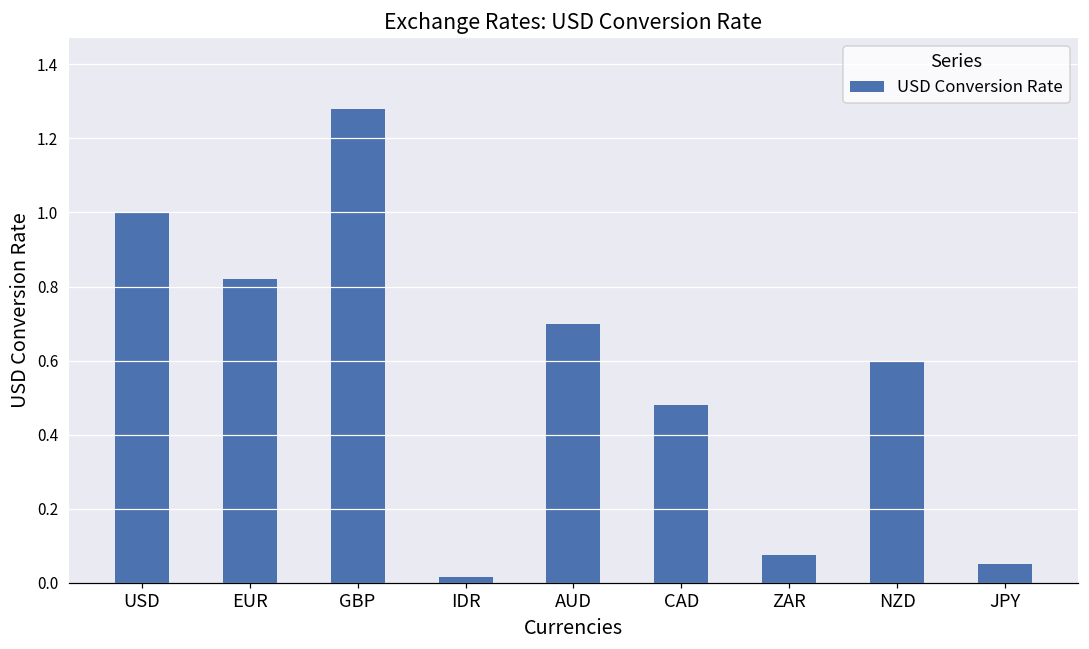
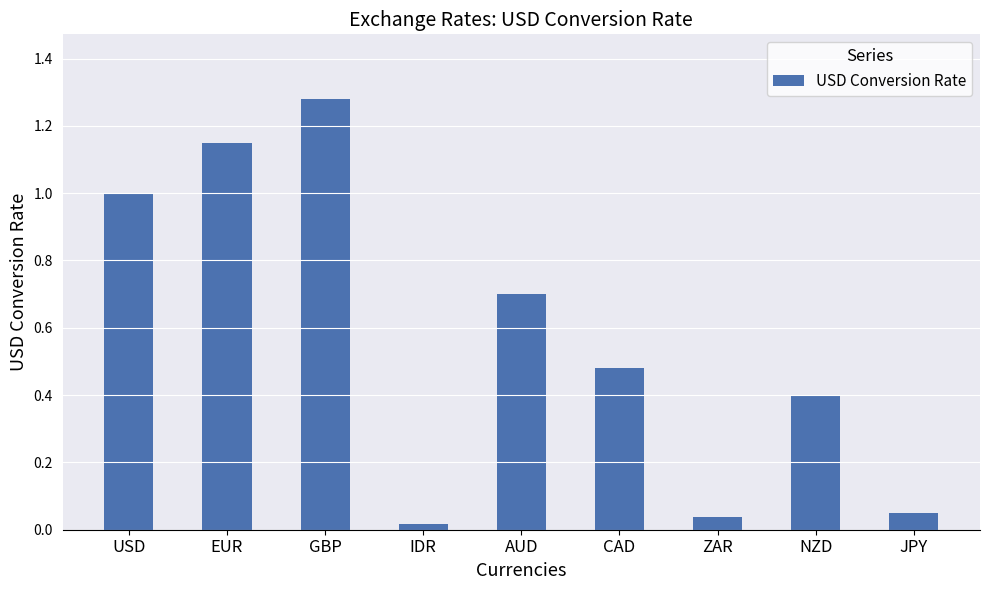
  {
    "USD": 1.00,
-   "EUR": 0.82,
+   "EUR": 1.15,
    "GBP": 1.28,
    "IDR": 0.02,
    "AUD": 0.70,
    "CAD": 0.48,
-   "ZAR": 0.08,
-   "NZD": 0.6,
+   "ZAR": 0.04,
+   "NZD": 0.4,
    "JPY": 0.05
  }
